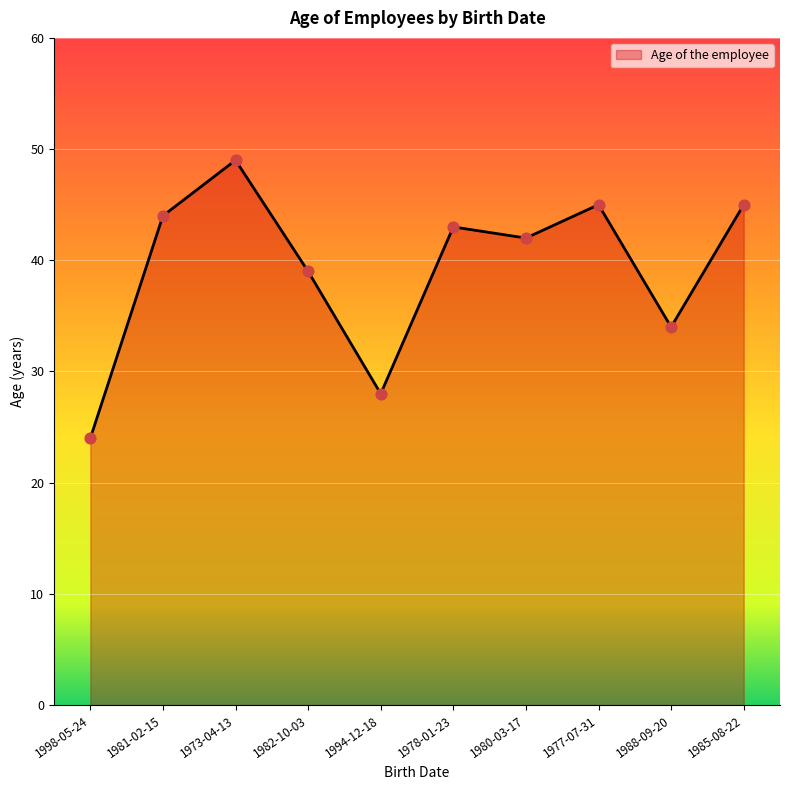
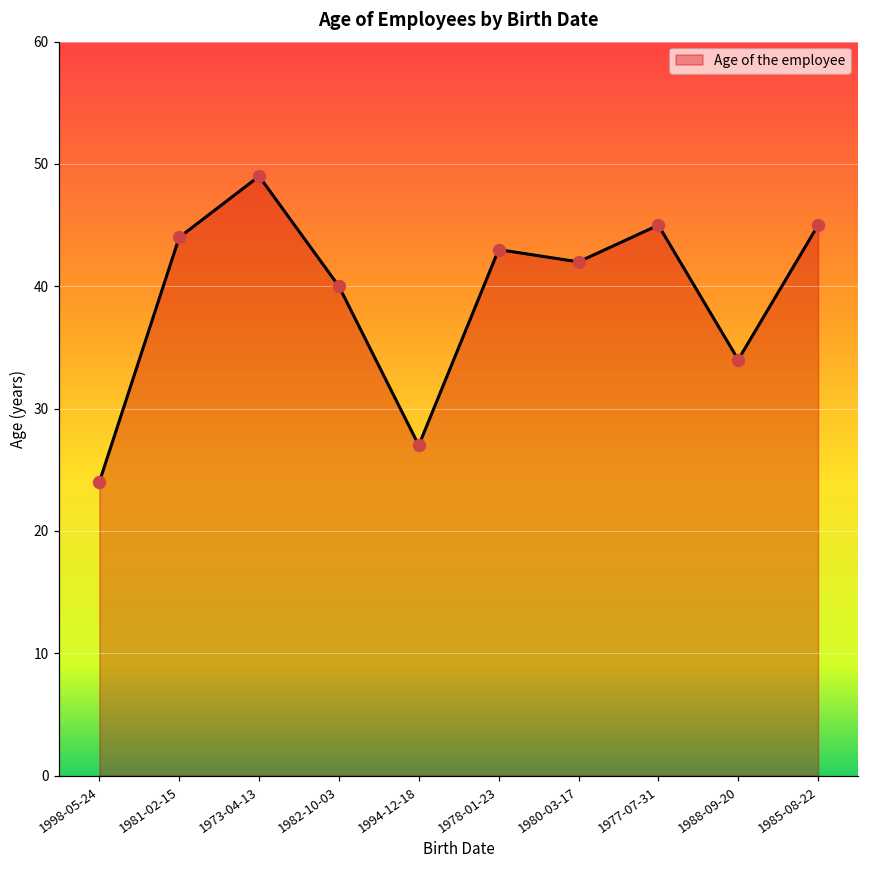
  {
    "1998-05-24": 24,
    "1981-02-15": 44,
    "1973-04-13": 49,
-   "1982-10-03": 39,
-   "1994-12-18": 28,
+   "1982-10-03": 40,
+   "1994-12-18": 27,
    "1978-01-23": 43,
    "1980-03-17": 42,
    "1977-07-31": 45,
    "1988-09-20": 34,
    "1985-08-22": 45
  }
